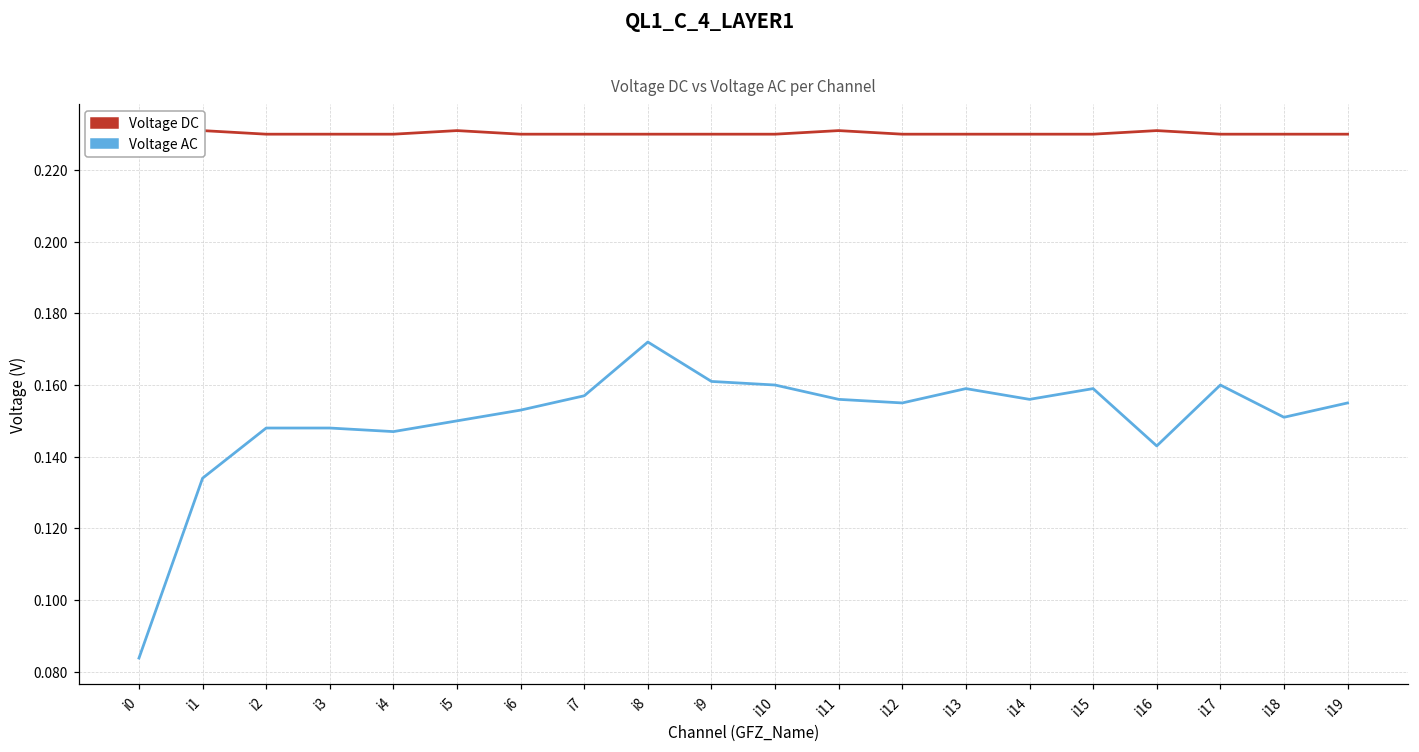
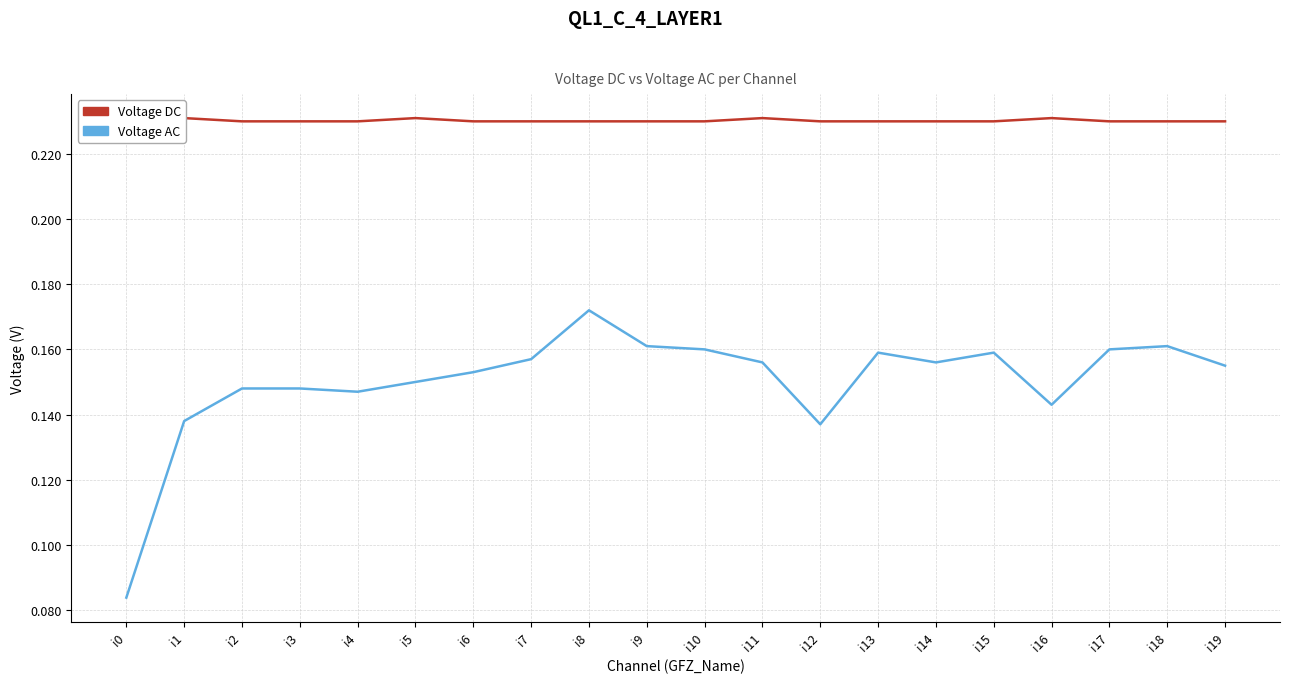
  {
    "Voltage DC": {
      "i2": 0.230,
      "i3": 0.230,
      "i4": 0.230,
      "i5": 0.231,
      "i6": 0.230,
      "i7": 0.230,
      "i8": 0.230,
      "i9": 0.230,
      "i10": 0.230,
      "i11": 0.231,
      "i12": 0.230,
      "i13": 0.230,
      "i14": 0.230,
      "i15": 0.230,
      "i16": 0.231,
      "i17": 0.230,
      "i18": 0.230,
      "i19": 0.230
    },
    "Voltage AC": {
      "i0": 0.084,
-     "i1": 0.134,
+     "i1": 0.138,
      "i2": 0.148,
      "i3": 0.148,
      "i4": 0.147,
      "i5": 0.150,
      "i6": 0.153,
      "i7": 0.157,
      "i8": 0.172,
      "i9": 0.161,
      "i10": 0.160,
      "i11": 0.156,
-     "i12": 0.155,
+     "i12": 0.137,
      "i13": 0.159,
      "i14": 0.156,
      "i15": 0.159,
      "i16": 0.143,
      "i17": 0.160,
-     "i18": 0.151,
+     "i18": 0.161,
      "i19": 0.155
    }
  }
